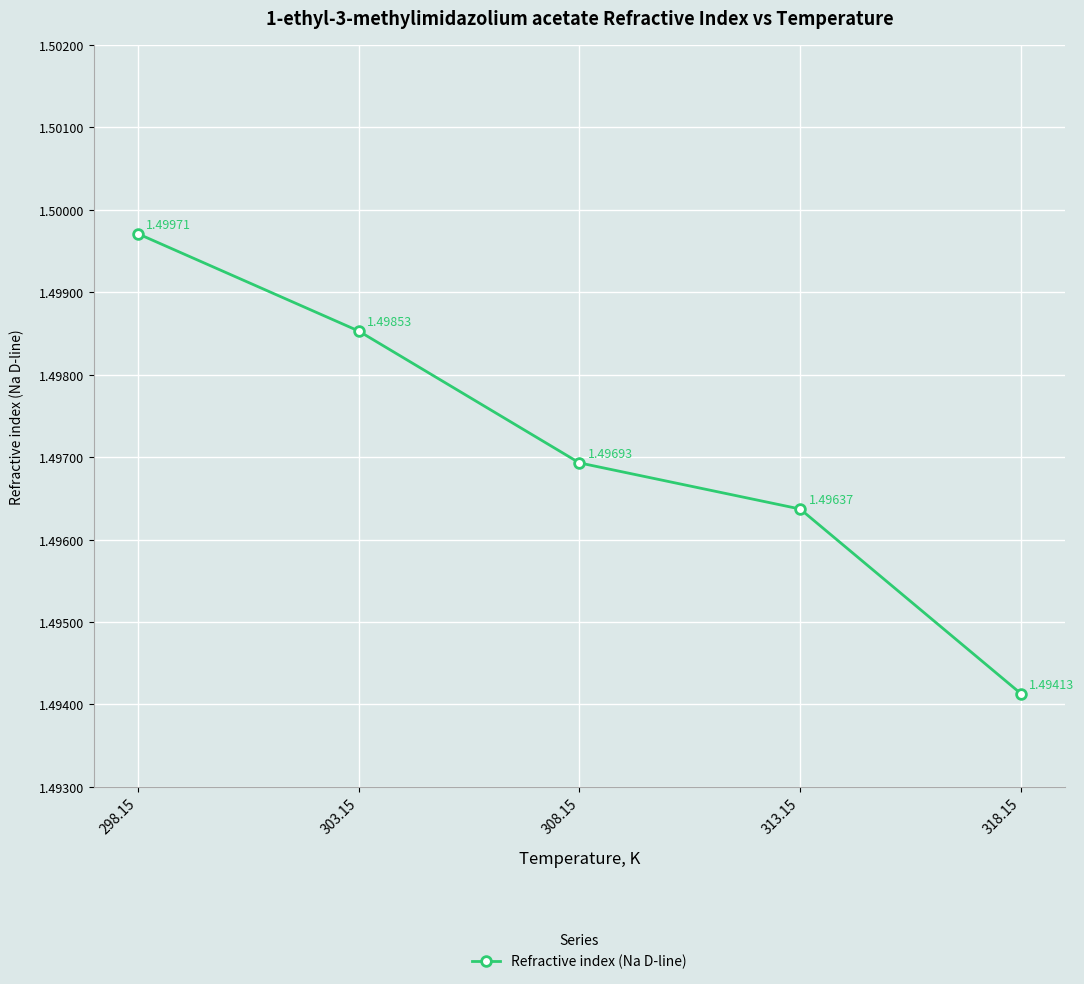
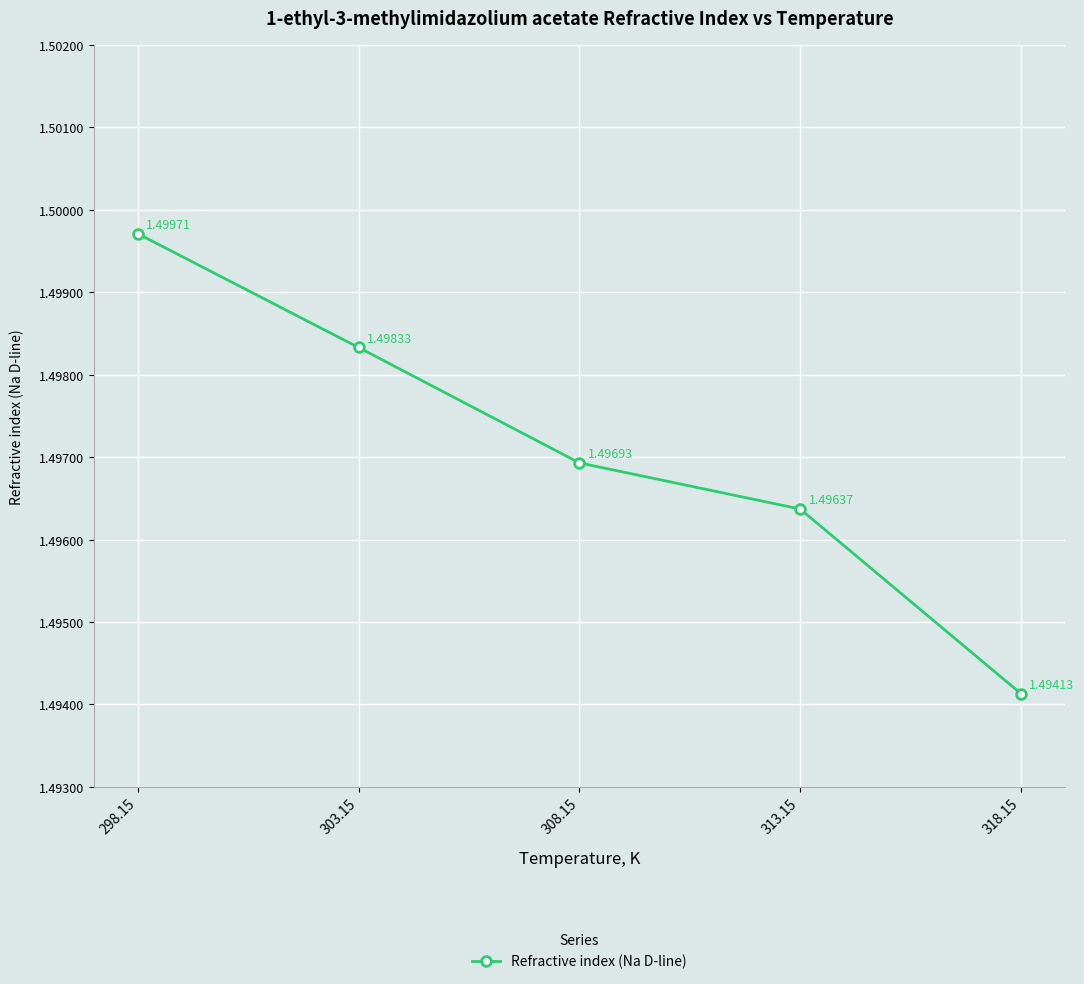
  {
    "298.15": 1.49971,
-   "303.15": 1.49853,
+   "303.15": 1.49833,
    "308.15": 1.49693,
    "313.15": 1.49637,
    "318.15": 1.49413
  }
